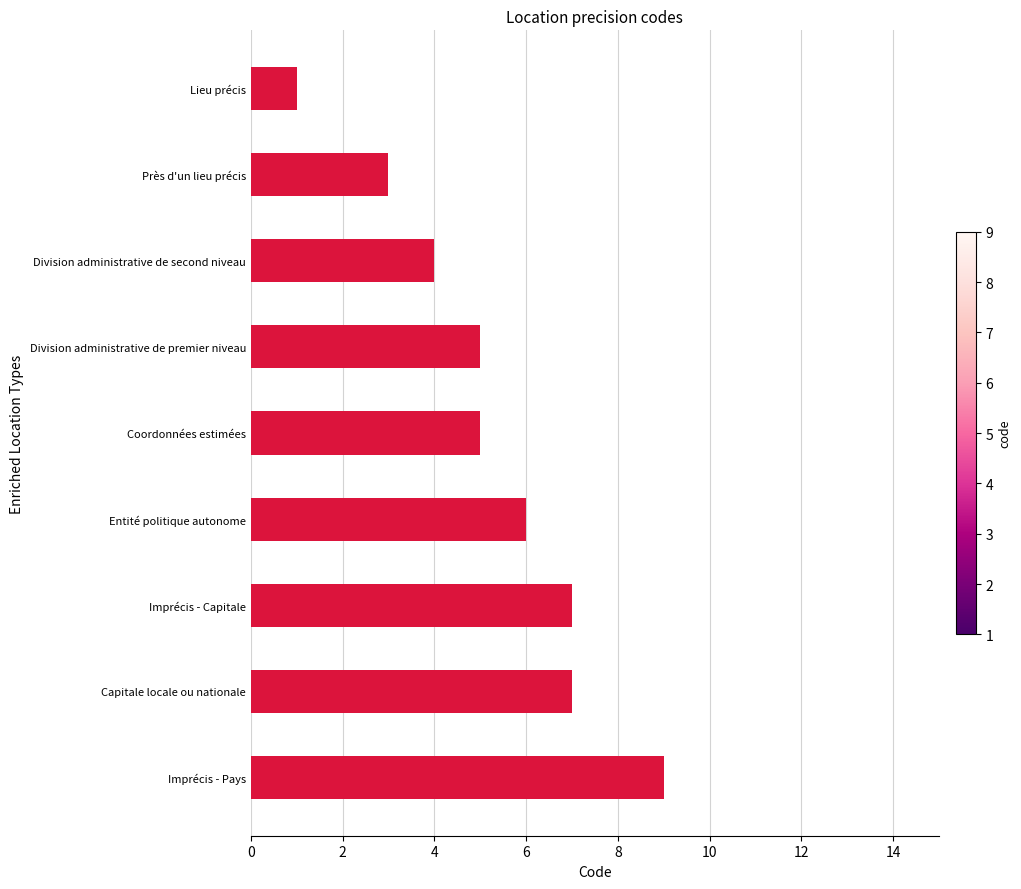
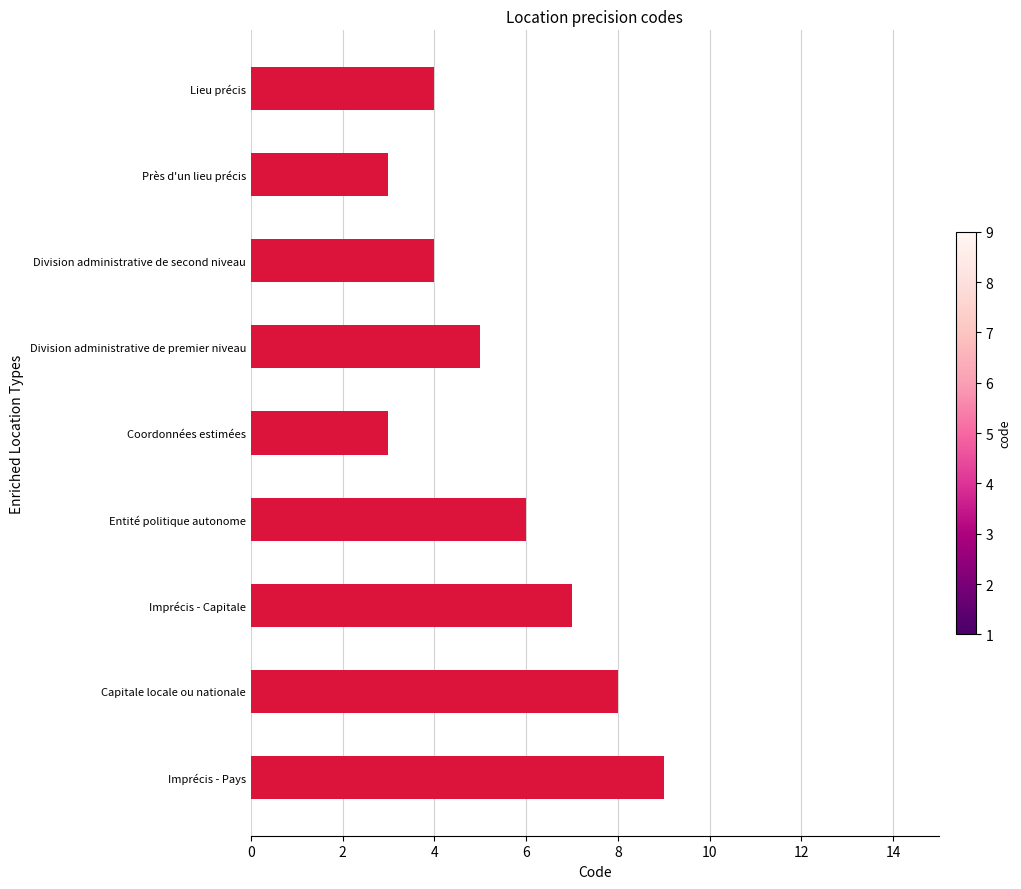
  {
-   "Lieu précis": 1,
+   "Lieu précis": 4,
    "Près d'un lieu précis": 3,
    "Division administrative de second niveau": 4,
    "Division administrative de premier niveau": 5,
-   "Coordonnées estimées": 5,
+   "Coordonnées estimées": 3,
    "Entité politique autonome": 6,
    "Imprécis - Capitale": 7,
-   "Capitale locale ou nationale": 7,
+   "Capitale locale ou nationale": 8,
    "Imprécis - Pays": 9
  }
